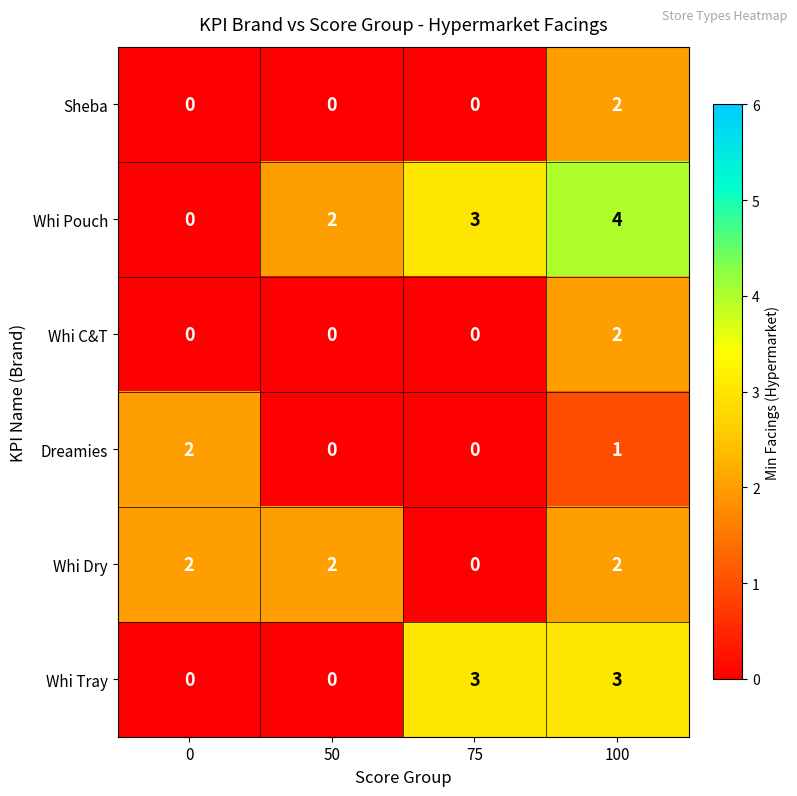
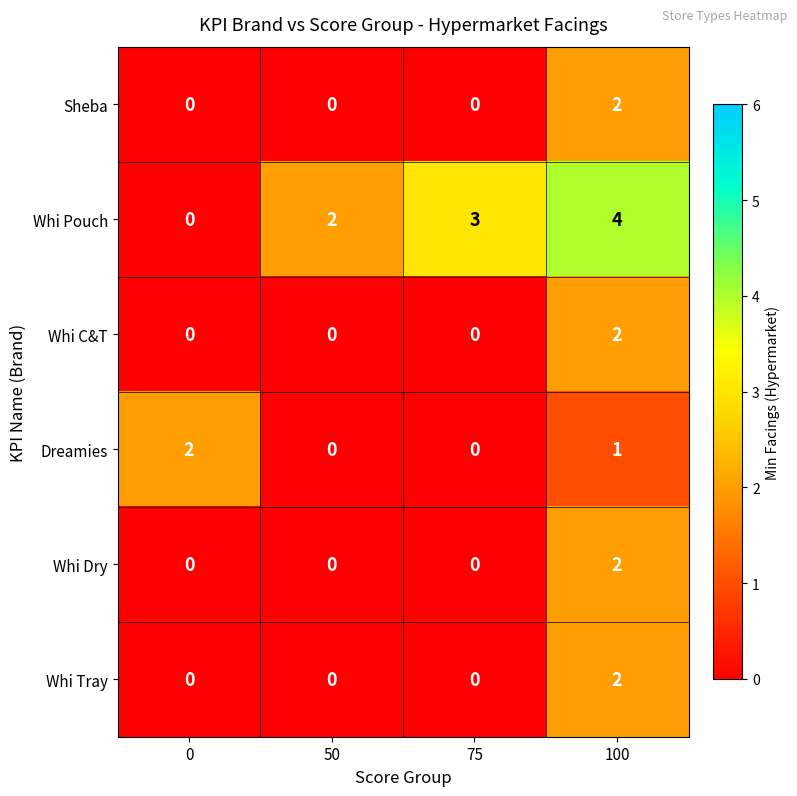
  {
    "Sheba": {
      "0": 0,
      "50": 0,
      "75": 0,
      "100": 2
    },
    "Whi Pouch": {
      "0": 0,
      "50": 2,
      "75": 3,
      "100": 4
    },
    "Whi C&T": {
      "0": 0,
      "50": 0,
      "75": 0,
      "100": 2
    },
    "Dreamies": {
      "0": 2,
      "50": 0,
      "75": 0,
      "100": 1
    },
    "Whi Dry": {
-     "0": 2,
-     "50": 2,
+     "0": 0,
+     "50": 0,
      "75": 0,
      "100": 2
    },
    "Whi Tray": {
      "0": 0,
      "50": 0,
-     "75": 3,
-     "100": 3
+     "75": 0,
+     "100": 2
    }
  }
